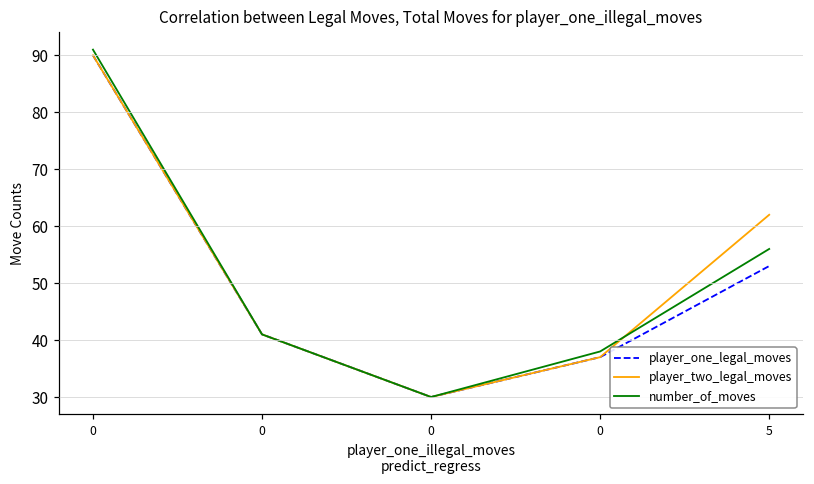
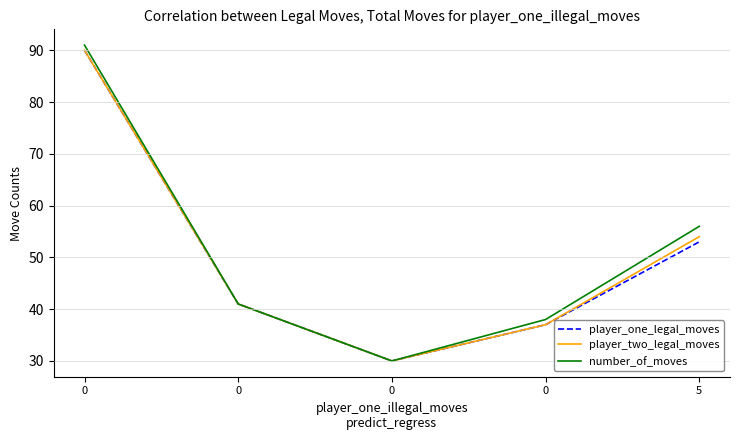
  {
    "player_one_legal_moves": {
      "5": 53
    },
    "player_two_legal_moves": {
-     "5": 62
+     "5": 54
    },
    "number_of_moves": {
      "5": 56
    }
  }
